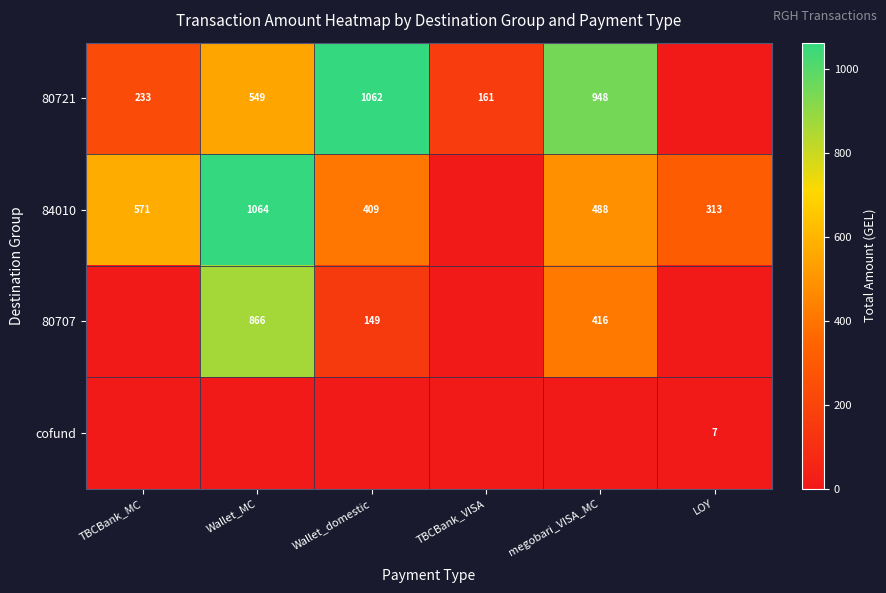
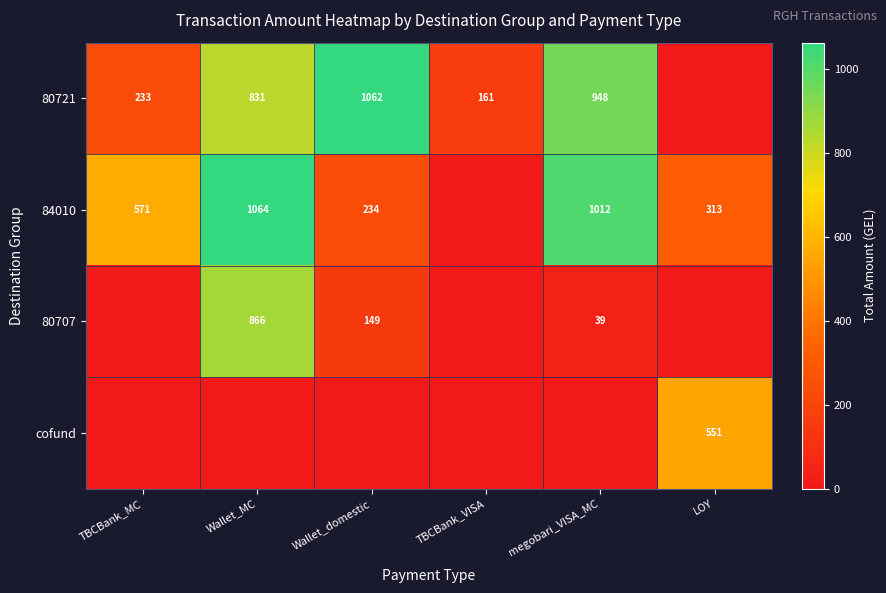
  {
    "80721": {
      "TBCBank_MC": 233,
-     "Wallet_MC": 549,
+     "Wallet_MC": 831,
      "Wallet_domestic": 1062,
      "TBCBank_VISA": 161,
      "megobari_VISA_MC": 948
    },
    "84010": {
      "TBCBank_MC": 571,
      "Wallet_MC": 1064,
-     "Wallet_domestic": 409,
-     "megobari_VISA_MC": 488,
+     "Wallet_domestic": 234,
+     "megobari_VISA_MC": 1012,
      "LOY": 313
    },
    "80707": {
      "Wallet_MC": 866,
      "Wallet_domestic": 149,
-     "megobari_VISA_MC": 416
+     "megobari_VISA_MC": 39
    },
    "cofund": {
-     "LOY": 7
+     "LOY": 551
    }
  }
